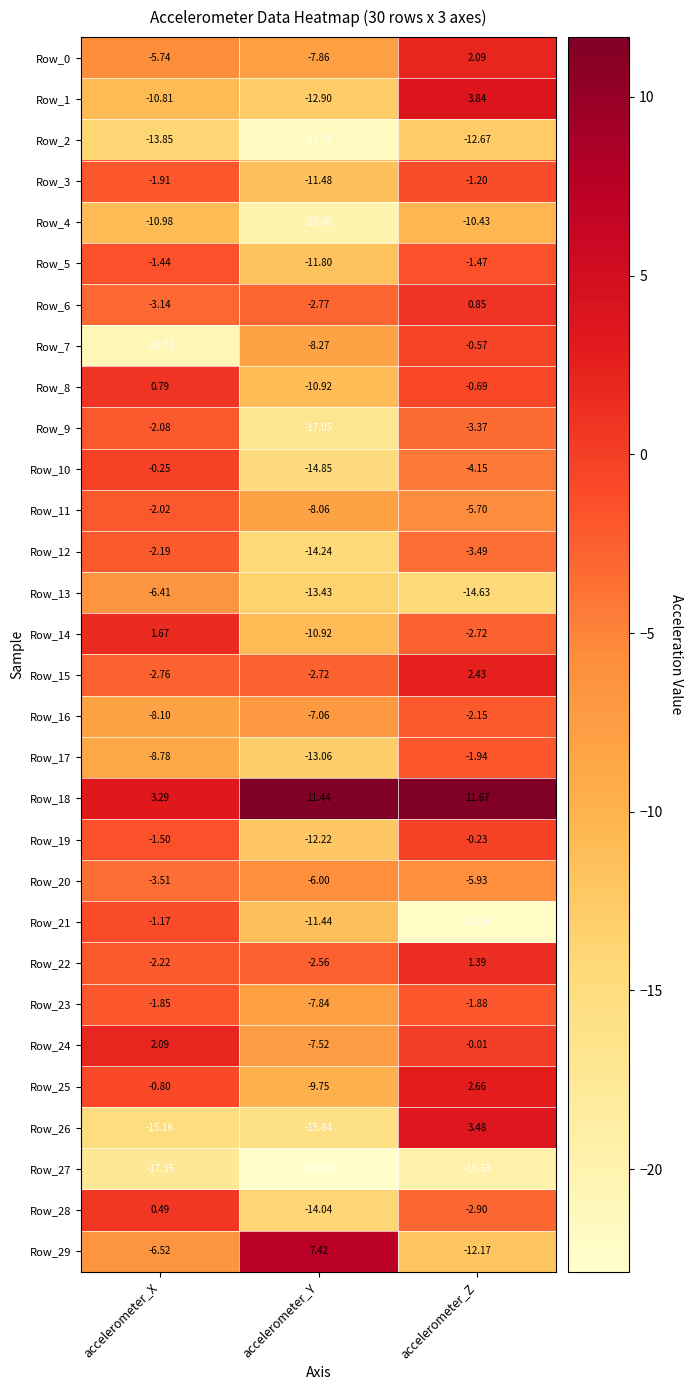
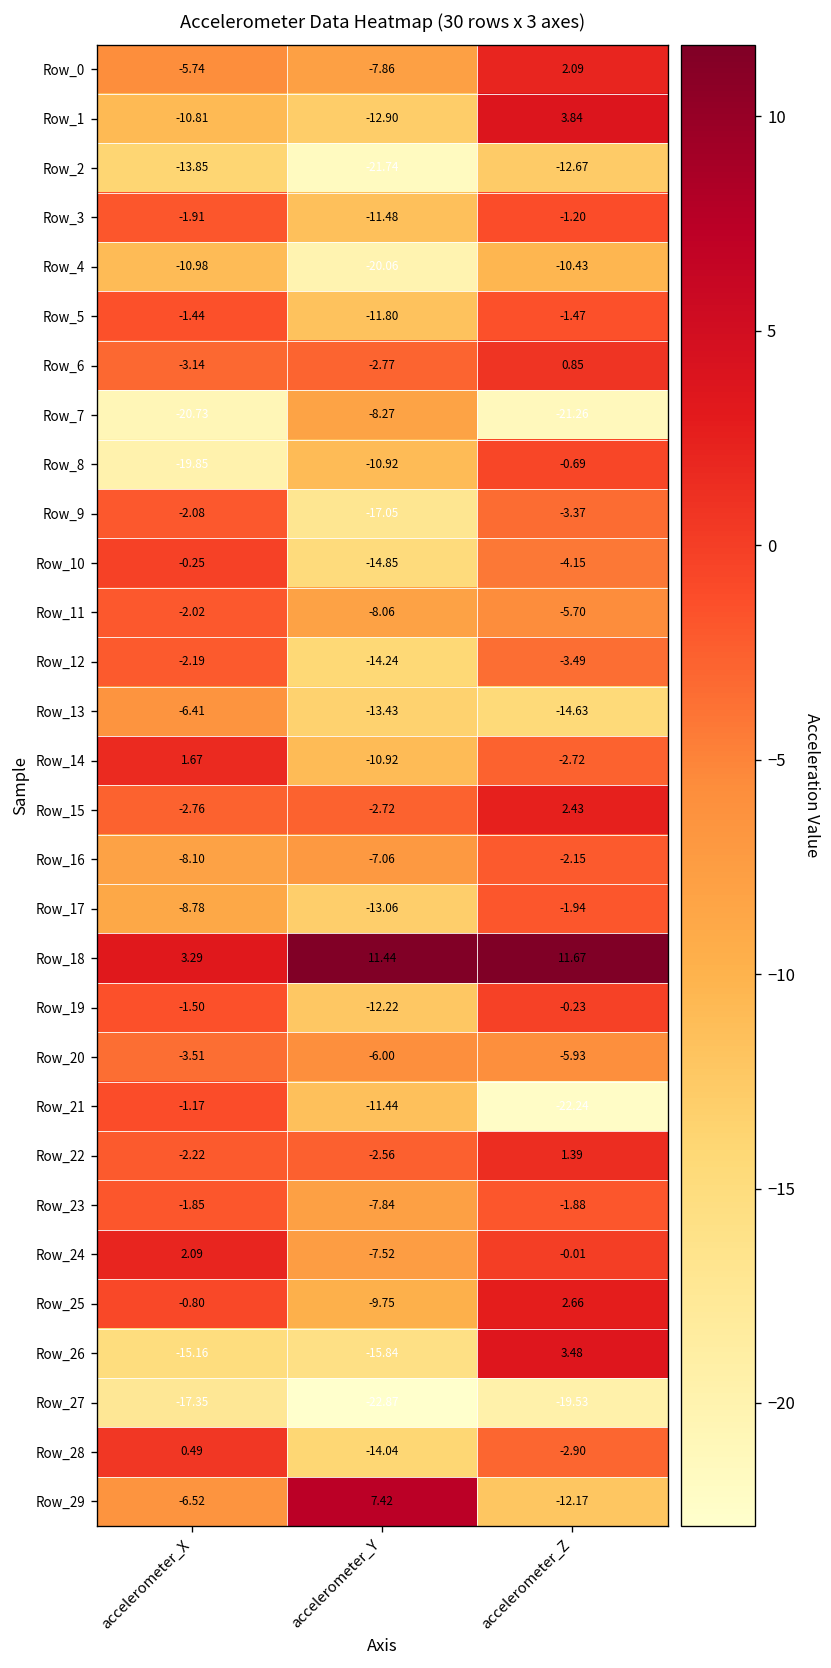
  {
    "Row_0": {
      "accelerometer_X": -5.74,
      "accelerometer_Y": -7.86,
      "accelerometer_Z": 2.09
    },
    "Row_1": {
      "accelerometer_X": -10.81,
      "accelerometer_Y": -12.90,
      "accelerometer_Z": 3.84
    },
    "Row_2": {
      "accelerometer_X": -13.85,
      "accelerometer_Y": -21.74,
      "accelerometer_Z": -12.67
    },
    "Row_3": {
      "accelerometer_X": -1.91,
      "accelerometer_Y": -11.48,
      "accelerometer_Z": -1.20
    },
    "Row_4": {
      "accelerometer_X": -10.98,
      "accelerometer_Y": -20.06,
      "accelerometer_Z": -10.43
    },
    "Row_5": {
      "accelerometer_X": -1.44,
      "accelerometer_Y": -11.80,
      "accelerometer_Z": -1.47
    },
    "Row_6": {
      "accelerometer_X": -3.14,
      "accelerometer_Y": -2.77,
      "accelerometer_Z": 0.85
    },
    "Row_7": {
      "accelerometer_X": -20.73,
      "accelerometer_Y": -8.27,
-     "accelerometer_Z": -0.57
+     "accelerometer_Z": -21.26
    },
    "Row_8": {
-     "accelerometer_X": 0.79,
+     "accelerometer_X": -19.85,
      "accelerometer_Y": -10.92,
      "accelerometer_Z": -0.69
    },
    "Row_9": {
      "accelerometer_X": -2.08,
      "accelerometer_Y": -17.05,
      "accelerometer_Z": -3.37
    },
    "Row_10": {
      "accelerometer_X": -0.25,
      "accelerometer_Y": -14.85,
      "accelerometer_Z": -4.15
    },
    "Row_11": {
      "accelerometer_X": -2.02,
      "accelerometer_Y": -8.06,
      "accelerometer_Z": -5.70
    },
    "Row_12": {
      "accelerometer_X": -2.19,
      "accelerometer_Y": -14.24,
      "accelerometer_Z": -3.49
    },
    "Row_13": {
      "accelerometer_X": -6.41,
      "accelerometer_Y": -13.43,
      "accelerometer_Z": -14.63
    },
    "Row_14": {
      "accelerometer_X": 1.67,
      "accelerometer_Y": -10.92,
      "accelerometer_Z": -2.72
    },
    "Row_15": {
      "accelerometer_X": -2.76,
      "accelerometer_Y": -2.72,
      "accelerometer_Z": 2.43
    },
    "Row_16": {
      "accelerometer_X": -8.10,
      "accelerometer_Y": -7.06,
      "accelerometer_Z": -2.15
    },
    "Row_17": {
      "accelerometer_X": -8.78,
      "accelerometer_Y": -13.06,
      "accelerometer_Z": -1.94
    },
    "Row_18": {
      "accelerometer_X": 3.29,
      "accelerometer_Y": 11.44,
      "accelerometer_Z": 11.67
    },
    "Row_19": {
      "accelerometer_X": -1.50,
      "accelerometer_Y": -12.22,
      "accelerometer_Z": -0.23
    },
    "Row_20": {
      "accelerometer_X": -3.51,
      "accelerometer_Y": -6.00,
      "accelerometer_Z": -5.93
    },
    "Row_21": {
      "accelerometer_X": -1.17,
      "accelerometer_Y": -11.44,
      "accelerometer_Z": -22.24
    },
    "Row_22": {
      "accelerometer_X": -2.22,
      "accelerometer_Y": -2.56,
      "accelerometer_Z": 1.39
    },
    "Row_23": {
      "accelerometer_X": -1.85,
      "accelerometer_Y": -7.84,
      "accelerometer_Z": -1.88
    },
    "Row_24": {
      "accelerometer_X": 2.09,
      "accelerometer_Y": -7.52,
      "accelerometer_Z": -0.01
    },
    "Row_25": {
      "accelerometer_X": -0.80,
      "accelerometer_Y": -9.75,
      "accelerometer_Z": 2.66
    },
    "Row_26": {
      "accelerometer_X": -15.16,
      "accelerometer_Y": -15.84,
      "accelerometer_Z": 3.48
    },
    "Row_27": {
      "accelerometer_X": -17.35,
      "accelerometer_Y": -22.87,
      "accelerometer_Z": -19.53
    },
    "Row_28": {
      "accelerometer_X": 0.49,
      "accelerometer_Y": -14.04,
      "accelerometer_Z": -2.90
    },
    "Row_29": {
      "accelerometer_X": -6.52,
      "accelerometer_Y": 7.42,
      "accelerometer_Z": -12.17
    }
  }
